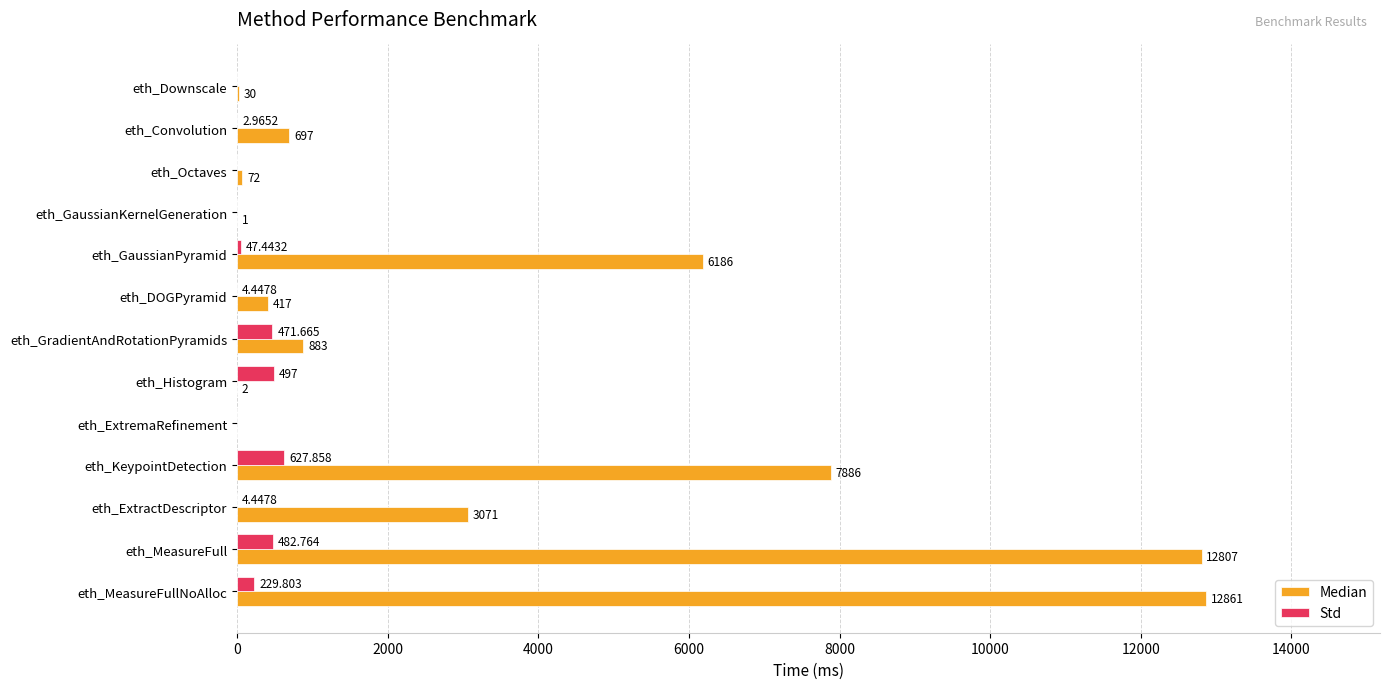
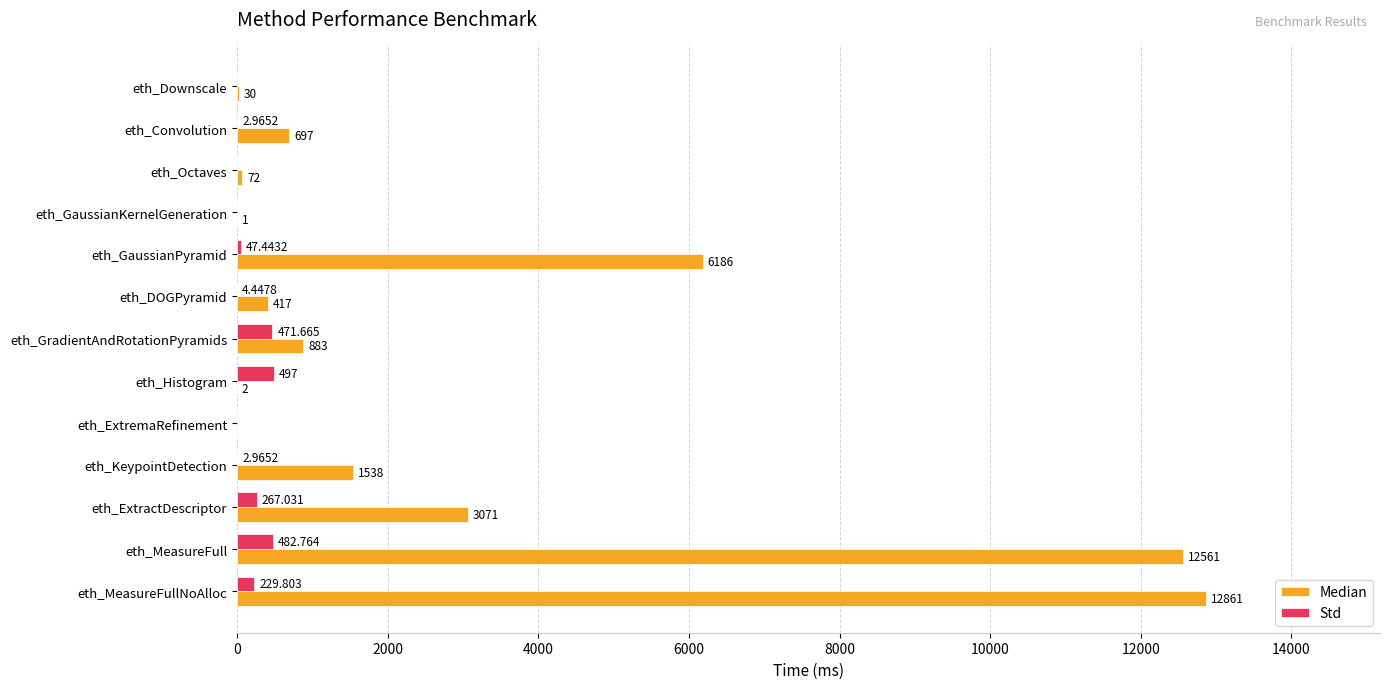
  {
    "Median": {
      "eth_Downscale": 30,
      "eth_Convolution": 697,
      "eth_Octaves": 72,
      "eth_GaussianKernelGeneration": 1,
      "eth_GaussianPyramid": 6186,
      "eth_DOGPyramid": 417,
      "eth_GradientAndRotationPyramids": 883,
      "eth_Histogram": 2,
-     "eth_KeypointDetection": 7886,
+     "eth_KeypointDetection": 1538,
      "eth_ExtractDescriptor": 3071,
-     "eth_MeasureFull": 12807,
+     "eth_MeasureFull": 12561,
      "eth_MeasureFullNoAlloc": 12861
    },
    "Std": {
      "eth_Convolution": 2.9652,
      "eth_GaussianPyramid": 47.4432,
      "eth_DOGPyramid": 4.4478,
      "eth_GradientAndRotationPyramids": 471.665,
      "eth_Histogram": 497,
-     "eth_KeypointDetection": 627.858,
-     "eth_ExtractDescriptor": 4.4478,
+     "eth_KeypointDetection": 2.9652,
+     "eth_ExtractDescriptor": 267.031,
      "eth_MeasureFull": 482.764,
      "eth_MeasureFullNoAlloc": 229.803
    }
  }
